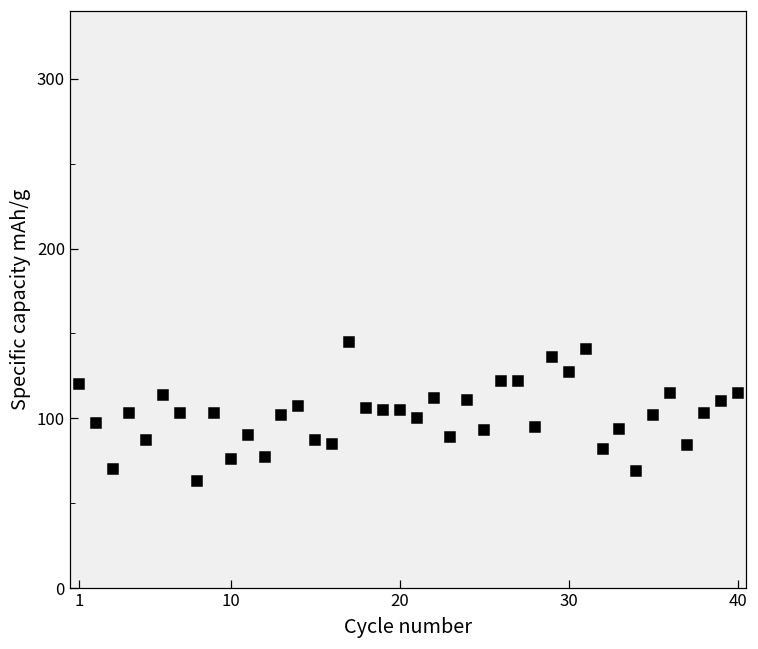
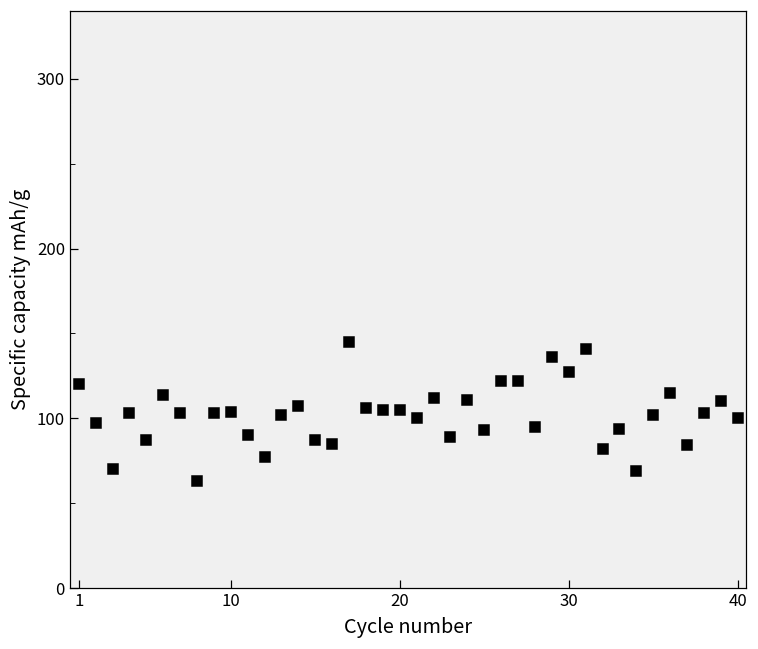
  {
    "1": 120,
-   "10": 76,
+   "10": 104,
    "20": 105,
    "30": 127,
-   "40": 115
+   "40": 100
  }
